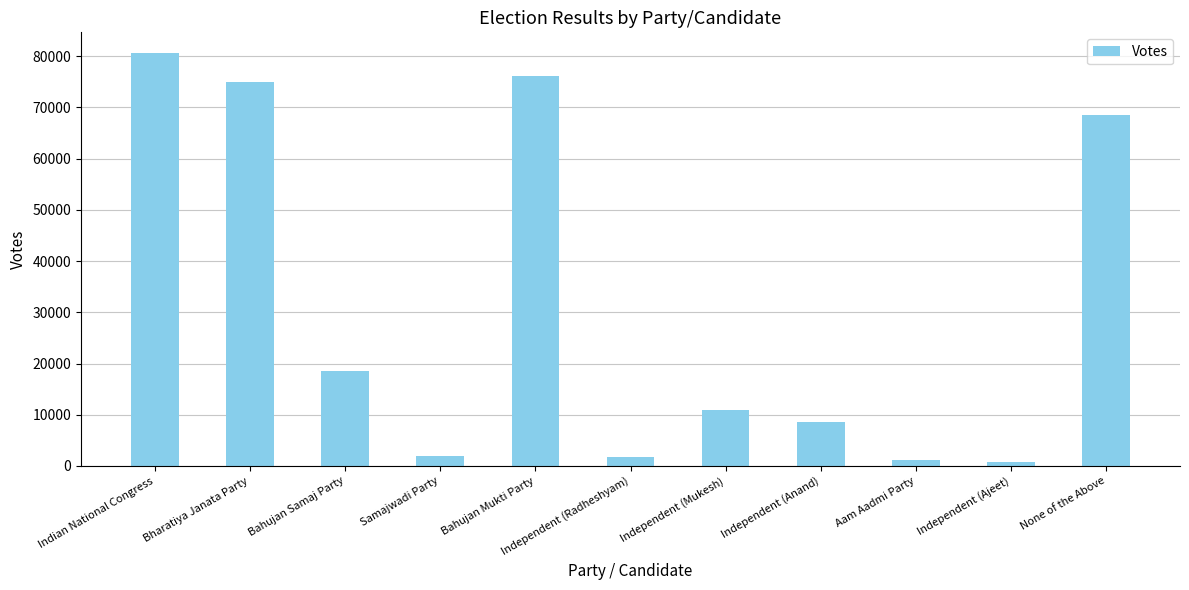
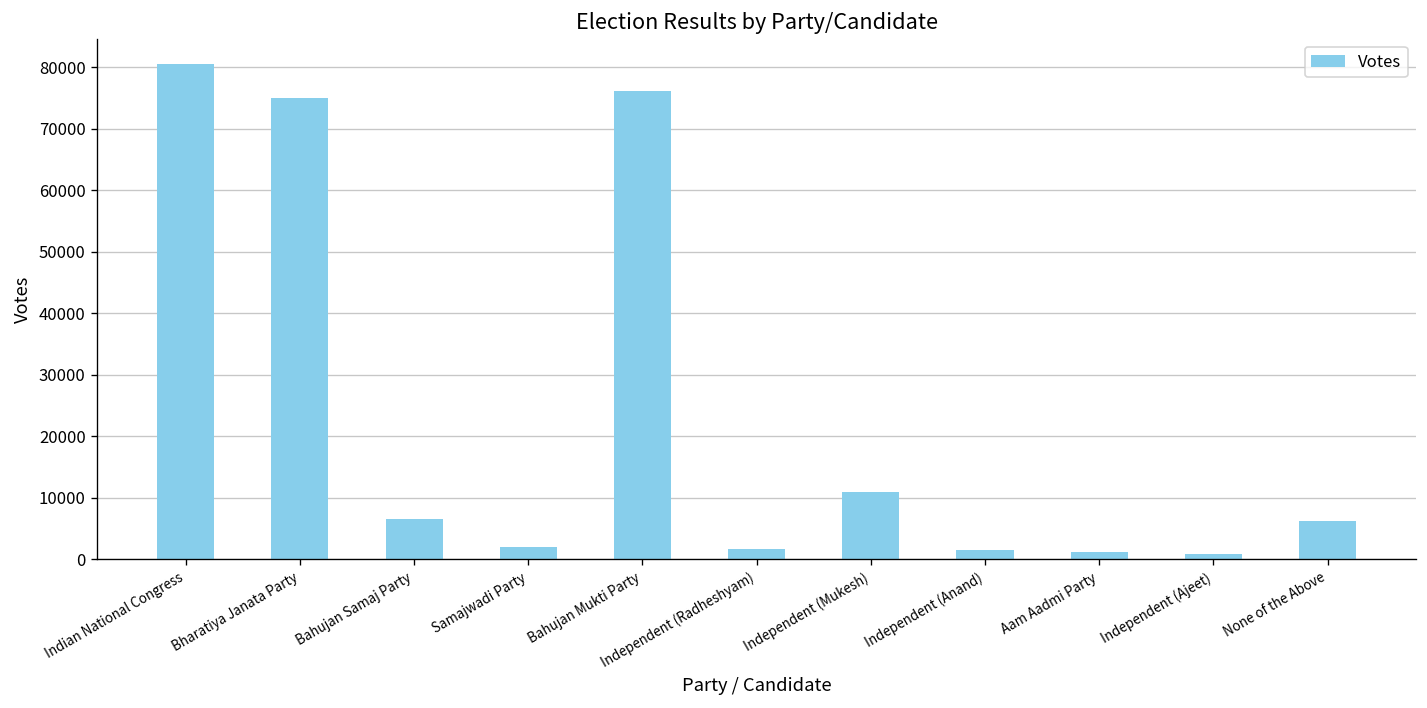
  {
    "Indian National Congress": 81000,
    "Bharatiya Janata Party": 75000,
-   "Bahujan Samaj Party": 19000,
+   "Bahujan Samaj Party": 7000,
    "Samajwadi Party": 2000,
    "Bahujan Mukti Party": 76000,
    "Independent (Radheshyam)": 2000,
    "Independent (Mukesh)": 11000,
-   "Independent (Anand)": 9000,
+   "Independent (Anand)": 2000,
    "Aam Aadmi Party": 1000,
    "Independent (Ajeet)": 1000,
-   "None of the Above": 69000
+   "None of the Above": 6000
  }
